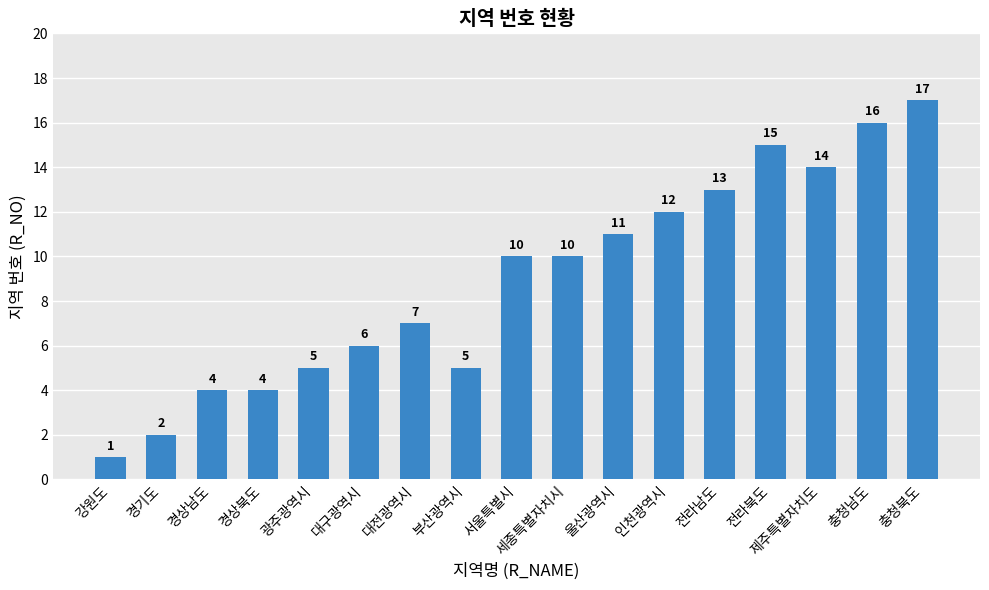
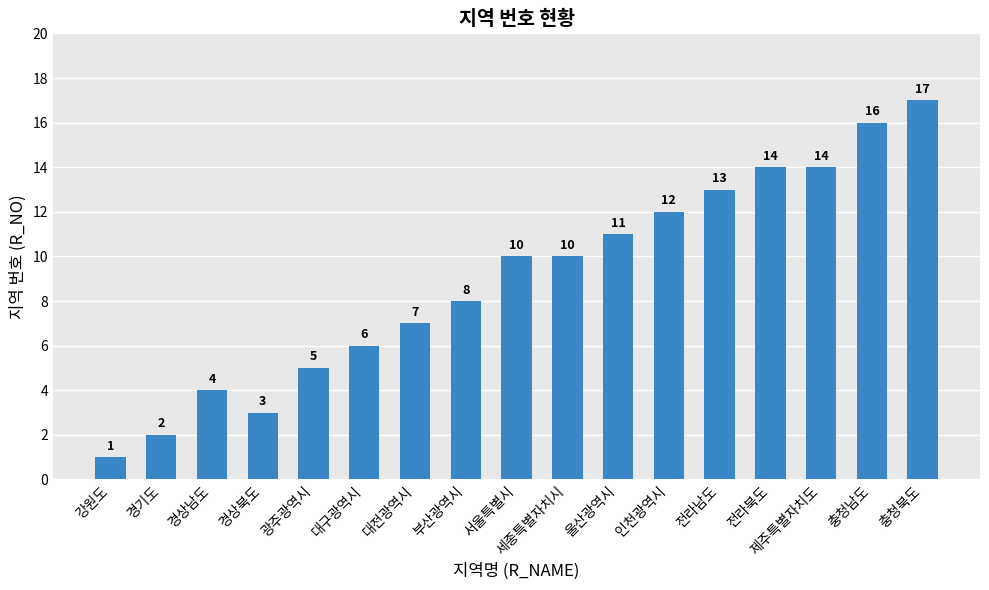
  {
    "강원도": 1,
    "경기도": 2,
    "경상남도": 4,
-   "경상북도": 4,
+   "경상북도": 3,
    "광주광역시": 5,
    "대구광역시": 6,
    "대전광역시": 7,
-   "부산광역시": 5,
+   "부산광역시": 8,
    "서울특별시": 10,
    "세종특별자치시": 10,
    "울산광역시": 11,
    "인천광역시": 12,
    "전라남도": 13,
-   "전라북도": 15,
+   "전라북도": 14,
    "제주특별자치도": 14,
    "충청남도": 16,
    "충청북도": 17
  }
